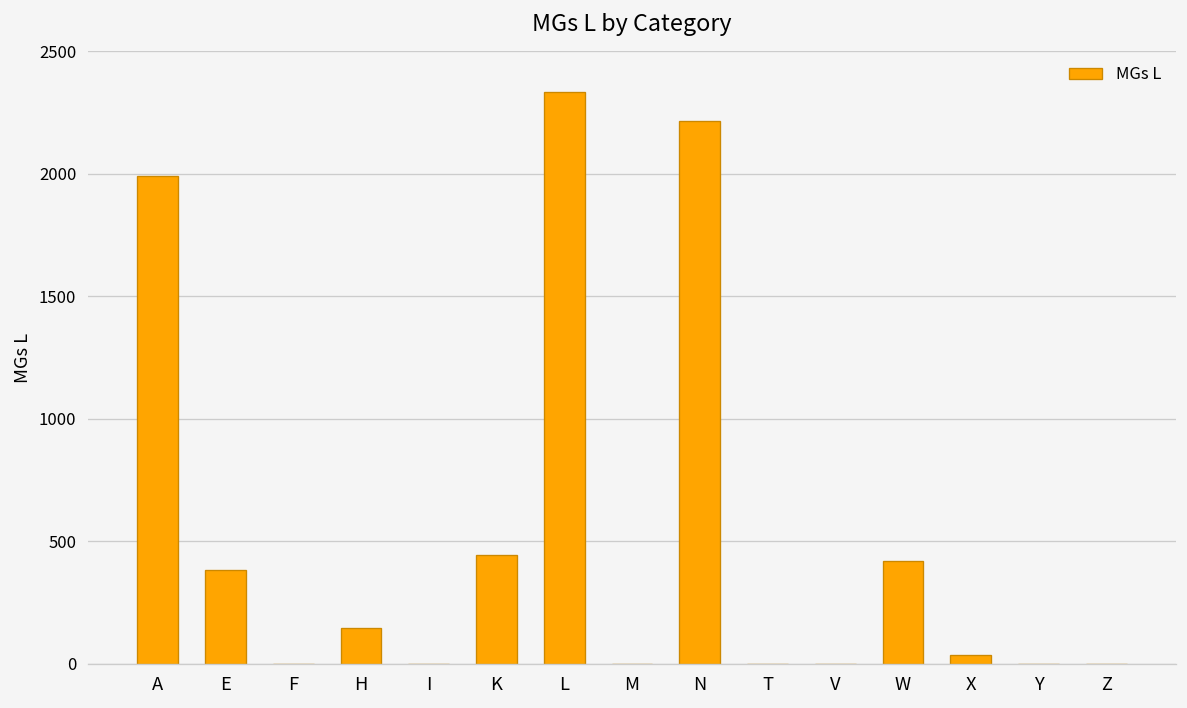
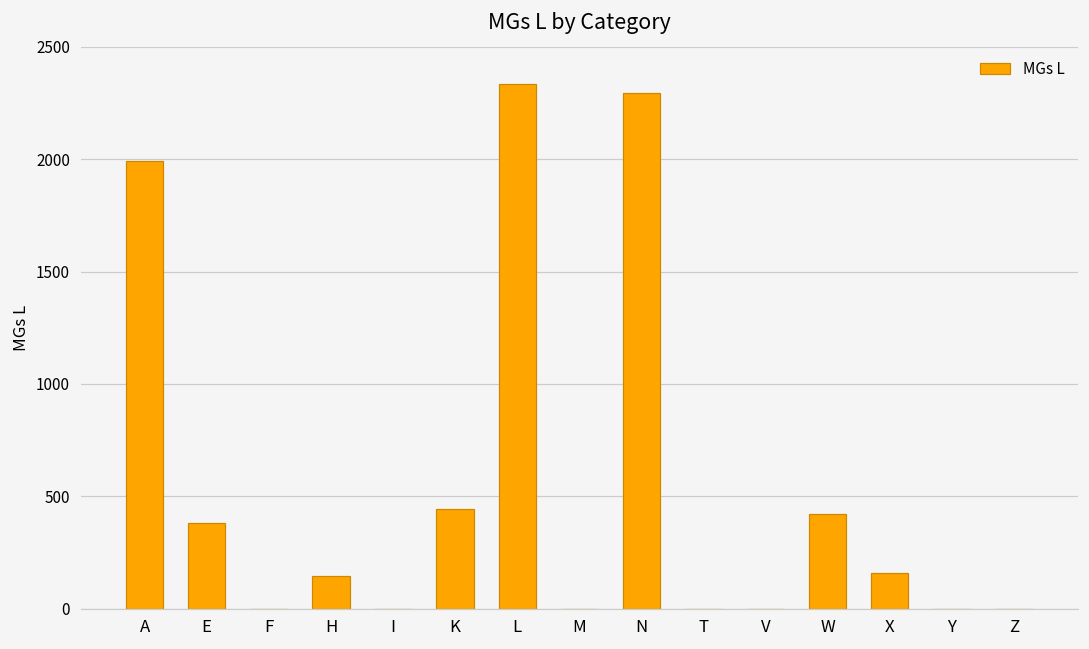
  {
    "A": 1990,
    "E": 380,
    "F": 0,
    "H": 150,
    "I": 0,
    "K": 440,
    "L": 2340,
    "M": 0,
-   "N": 2220,
+   "N": 2300,
    "T": 0,
    "V": 0,
    "W": 420,
-   "X": 40,
+   "X": 160,
    "Y": 0,
    "Z": 0
  }
